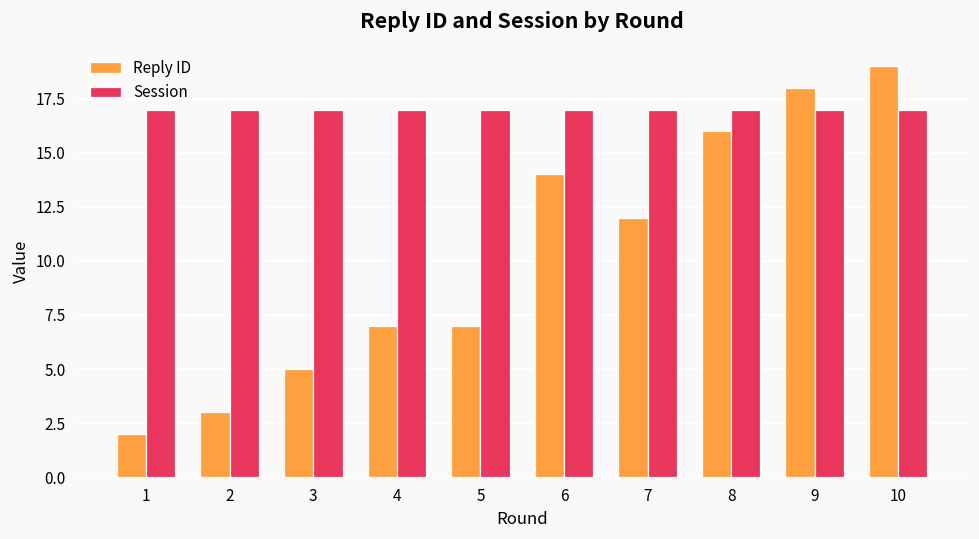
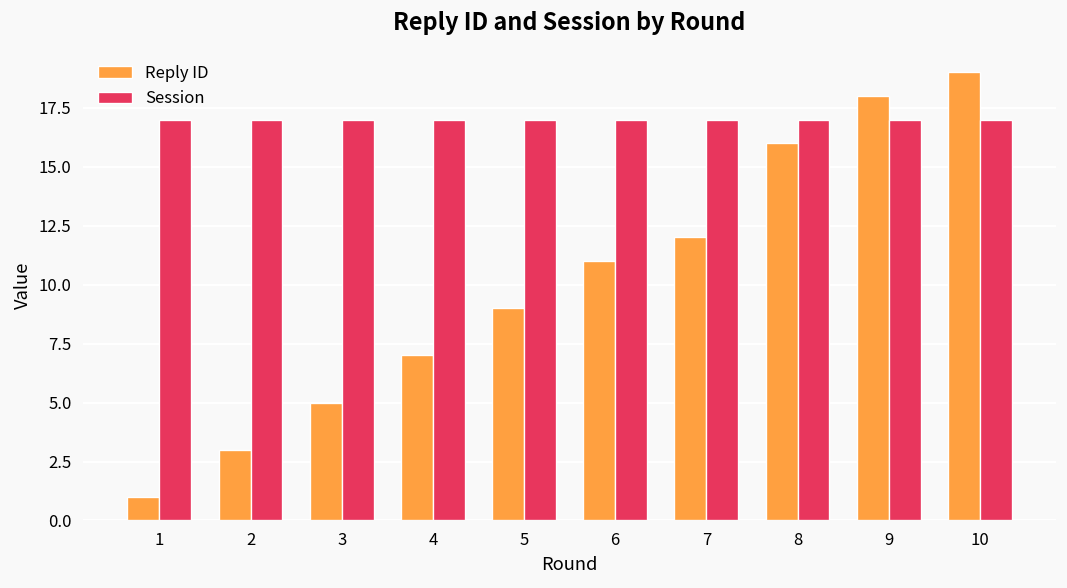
  {
    "Reply ID": {
-     "1": 2,
+     "1": 1,
      "2": 3,
      "3": 5,
      "4": 7,
-     "5": 7,
-     "6": 14,
+     "5": 9,
+     "6": 11,
      "7": 12,
      "8": 16,
      "9": 18,
      "10": 19
    },
    "Session": {
      "1": 17,
      "2": 17,
      "3": 17,
      "4": 17,
      "5": 17,
      "6": 17,
      "7": 17,
      "8": 17,
      "9": 17,
      "10": 17
    }
  }
